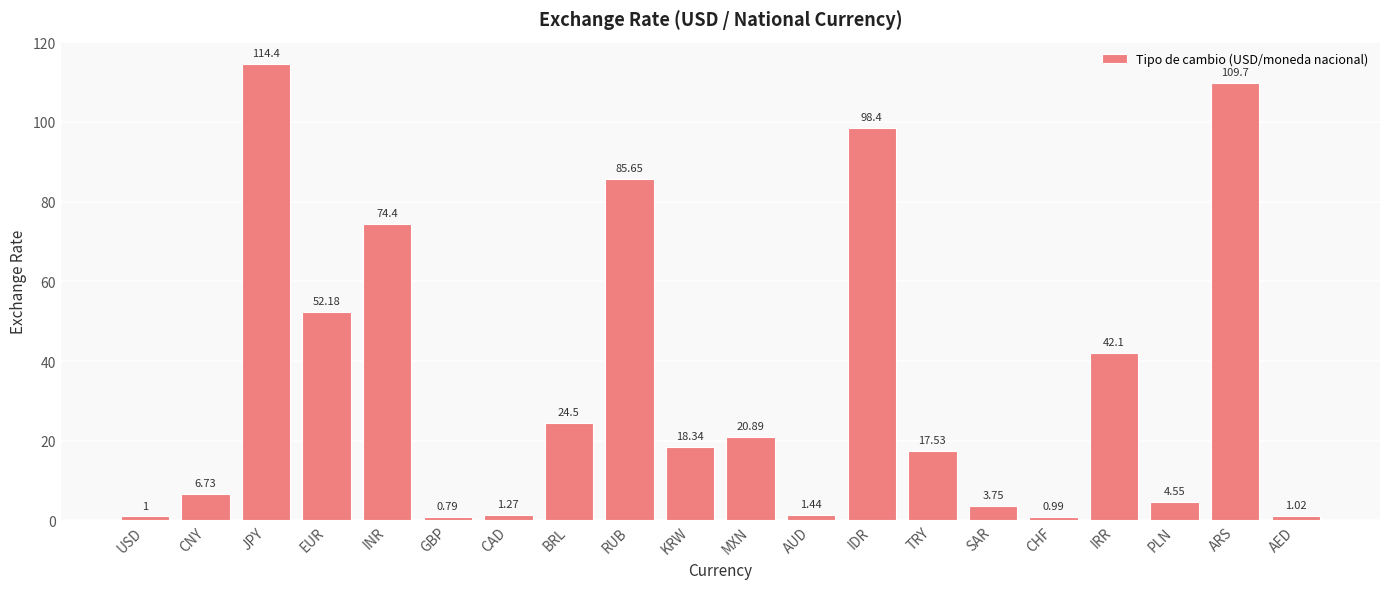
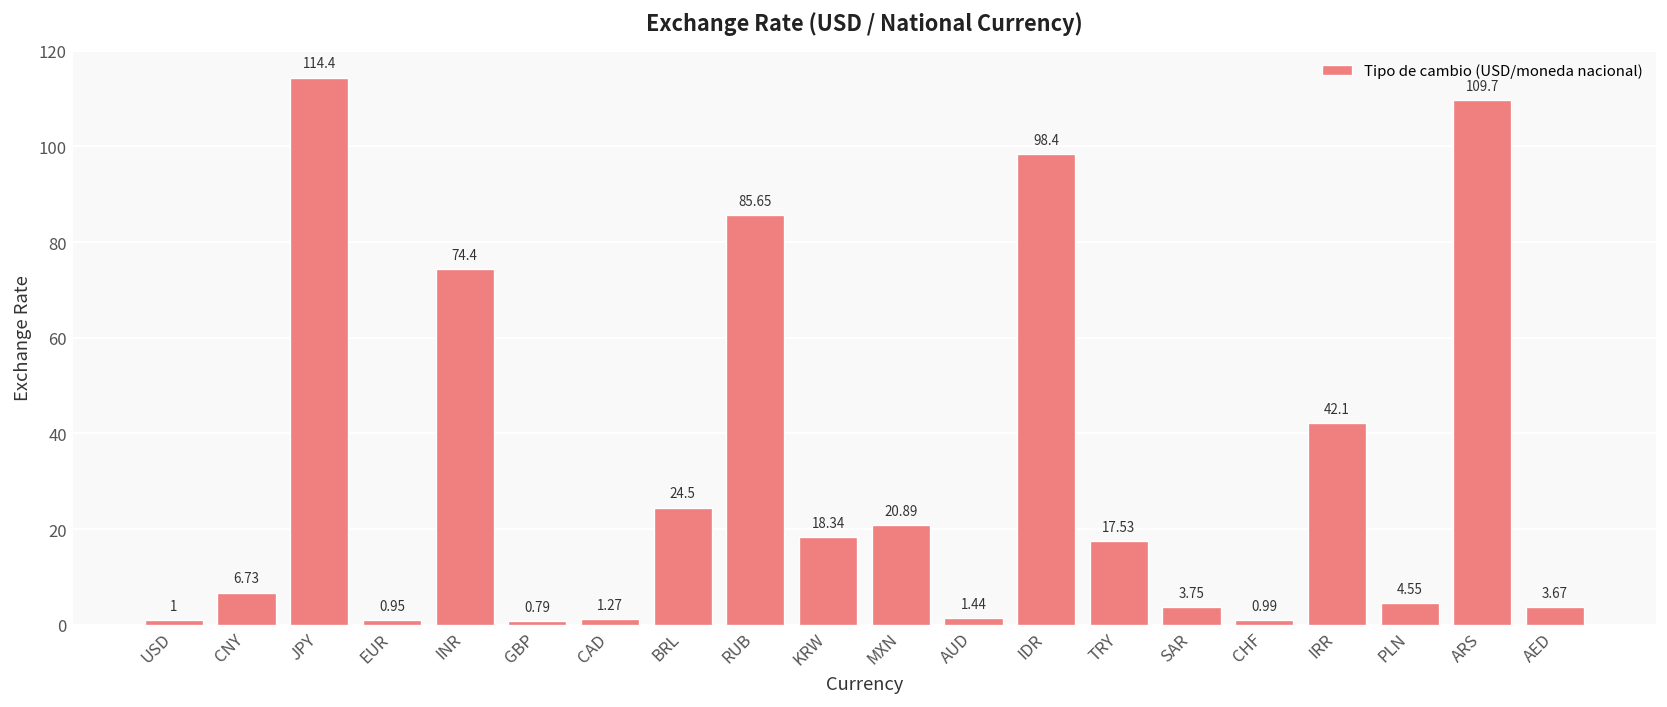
  {
    "USD": 1,
    "CNY": 6.73,
    "JPY": 114.4,
-   "EUR": 52.18,
+   "EUR": 0.95,
    "INR": 74.4,
    "GBP": 0.79,
    "CAD": 1.27,
    "BRL": 24.5,
    "RUB": 85.65,
    "KRW": 18.34,
    "MXN": 20.89,
    "AUD": 1.44,
    "IDR": 98.4,
    "TRY": 17.53,
    "SAR": 3.75,
    "CHF": 0.99,
    "IRR": 42.1,
    "PLN": 4.55,
    "ARS": 109.7,
-   "AED": 1.02
+   "AED": 3.67
  }
